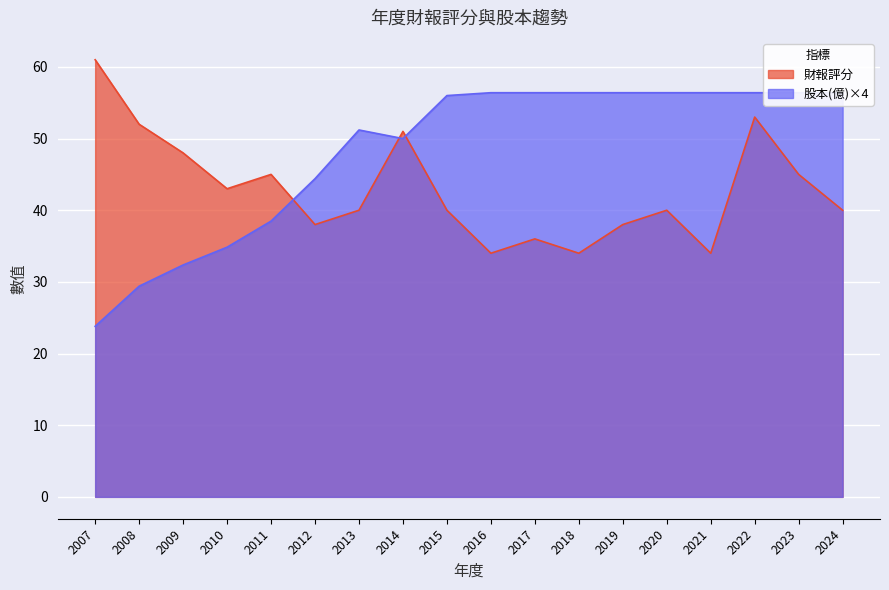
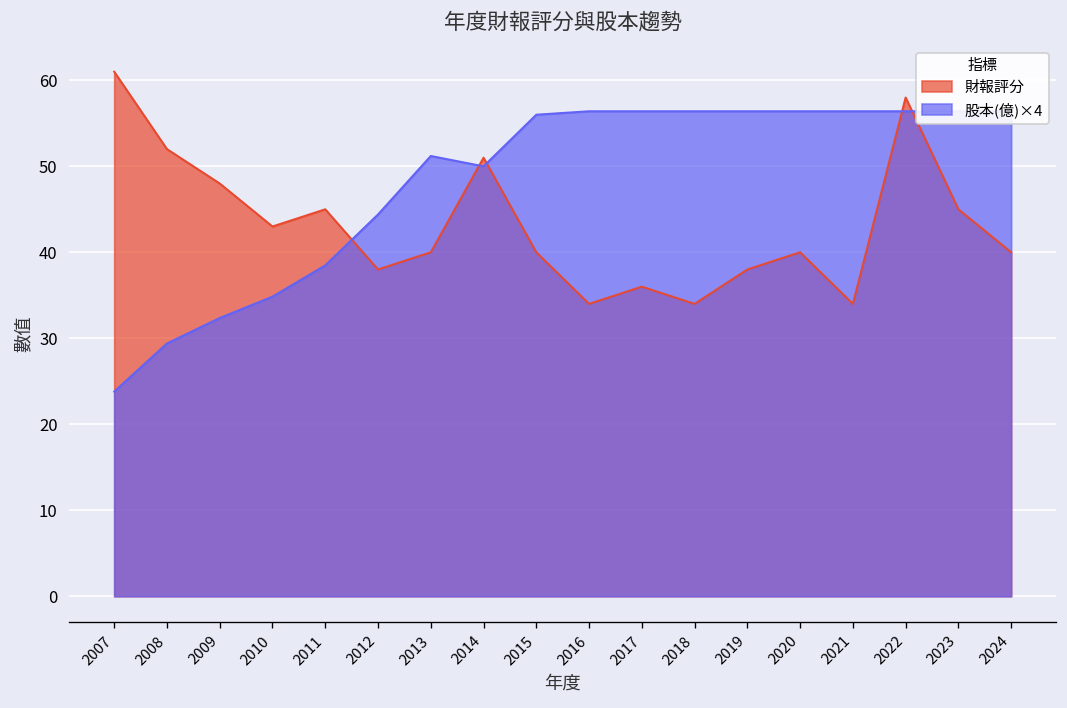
  {
    "財報評分": {
      "2007": 61,
      "2008": 52,
      "2009": 48,
      "2010": 43,
      "2011": 45,
      "2012": 38,
      "2013": 40,
      "2014": 51,
      "2015": 40,
      "2016": 34,
      "2017": 36,
      "2018": 34,
      "2019": 38,
      "2020": 40,
      "2021": 34,
-     "2022": 53,
+     "2022": 58,
      "2023": 45,
      "2024": 40
    },
    "股本(億)×4": {
      "2007": 24,
      "2008": 29,
      "2009": 32,
      "2010": 35,
      "2011": 38,
      "2012": 44,
      "2013": 51,
      "2014": 50,
      "2015": 56,
      "2016": 56,
      "2017": 56,
      "2018": 56,
      "2019": 56,
      "2020": 56,
      "2021": 56,
      "2022": 56
    }
  }
